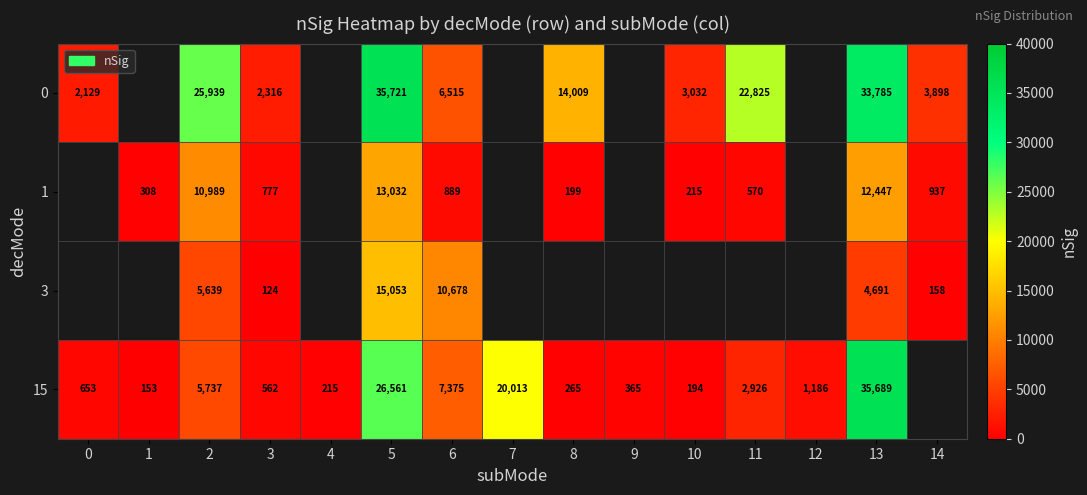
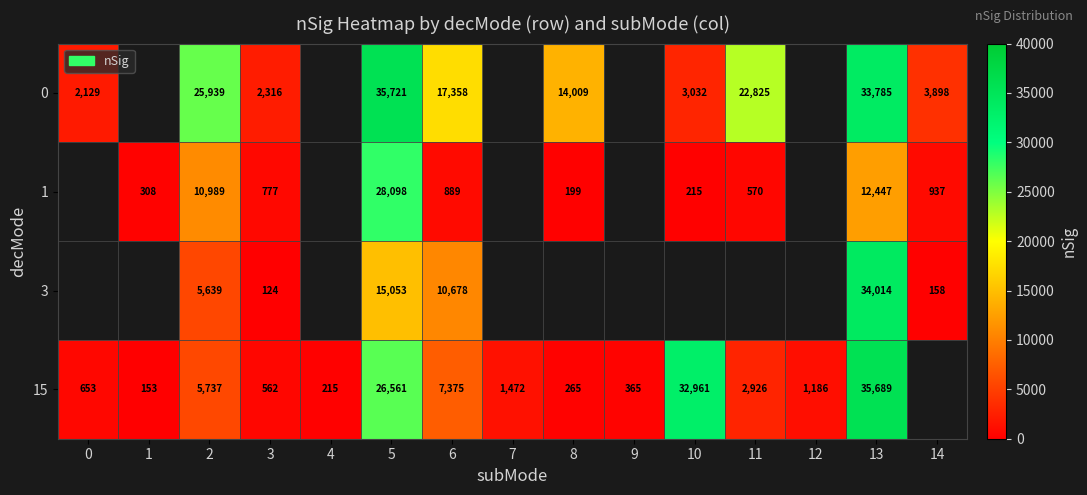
  {
    "0": {
      "0": "2,129",
      "2": "25,939",
      "3": "2,316",
      "5": "35,721",
-     "6": "6,515",
+     "6": "17,358",
      "8": "14,009",
      "10": "3,032",
      "11": "22,825",
      "13": "33,785",
      "14": "3,898"
    },
    "1": {
      "1": "308",
      "2": "10,989",
      "3": "777",
-     "5": "13,032",
+     "5": "28,098",
      "6": "889",
      "8": "199",
      "10": "215",
      "11": "570",
      "13": "12,447",
      "14": "937"
    },
    "3": {
      "2": "5,639",
      "3": "124",
      "5": "15,053",
      "6": "10,678",
-     "13": "4,691",
+     "13": "34,014",
      "14": "158"
    },
    "15": {
      "0": "653",
      "1": "153",
      "2": "5,737",
      "3": "562",
      "4": "215",
      "5": "26,561",
      "6": "7,375",
-     "7": "20,013",
+     "7": "1,472",
      "8": "265",
      "9": "365",
-     "10": "194",
+     "10": "32,961",
      "11": "2,926",
      "12": "1,186",
      "13": "35,689"
    }
  }
